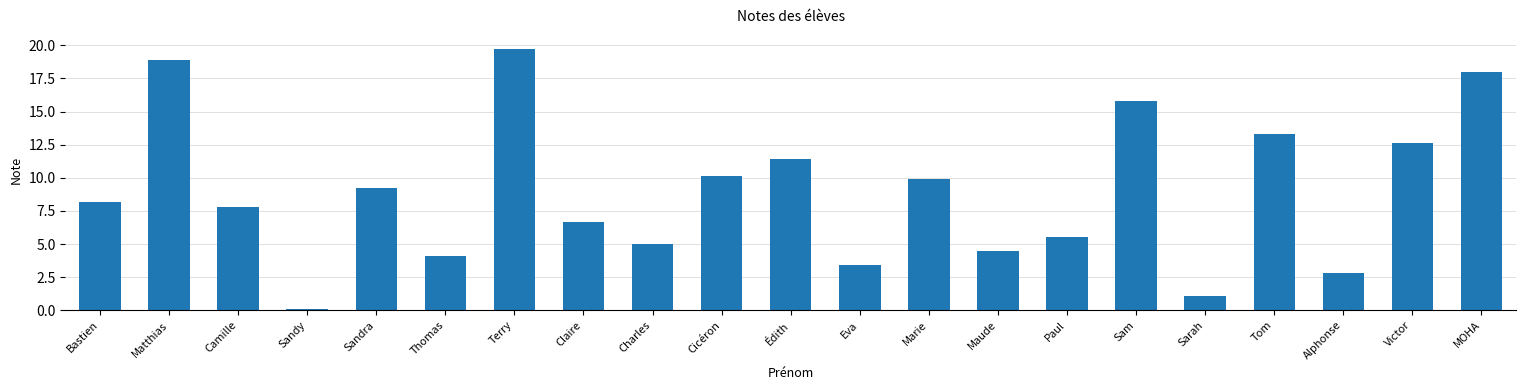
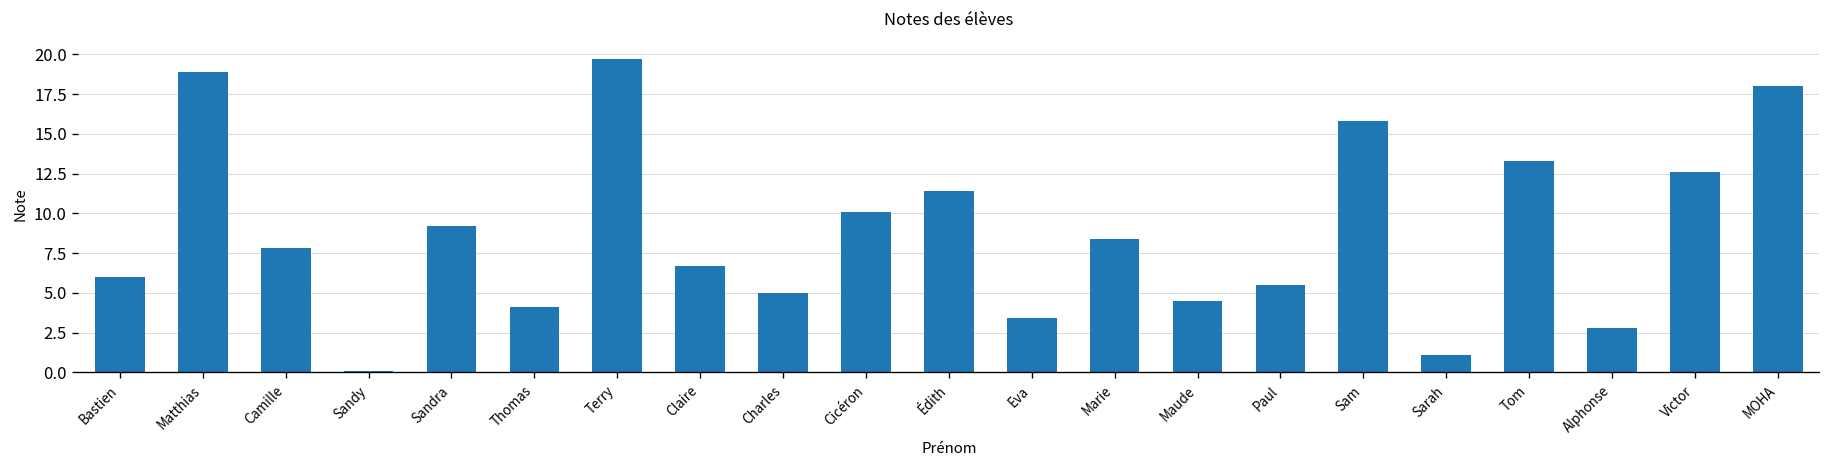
  {
-   "Bastien": 8.2,
+   "Bastien": 6.0,
    "Matthias": 18.9,
    "Camille": 7.8,
    "Sandra": 9.2,
    "Thomas": 4.1,
    "Terry": 19.7,
    "Claire": 6.7,
    "Charles": 5.0,
    "Cicéron": 10.1,
    "Édith": 11.4,
    "Eva": 3.4,
-   "Marie": 9.9,
+   "Marie": 8.4,
    "Maude": 4.5,
    "Paul": 5.5,
    "Sam": 15.8,
    "Sarah": 1.1,
    "Tom": 13.3,
    "Alphonse": 2.8,
    "Victor": 12.6,
    "MOHA": 18.0
  }
